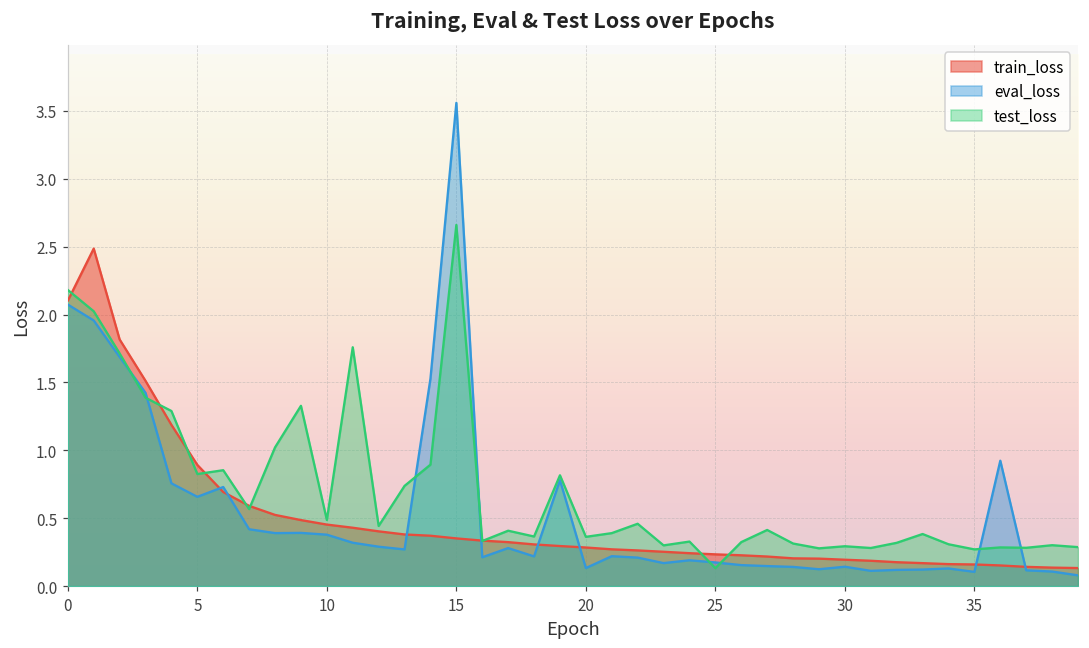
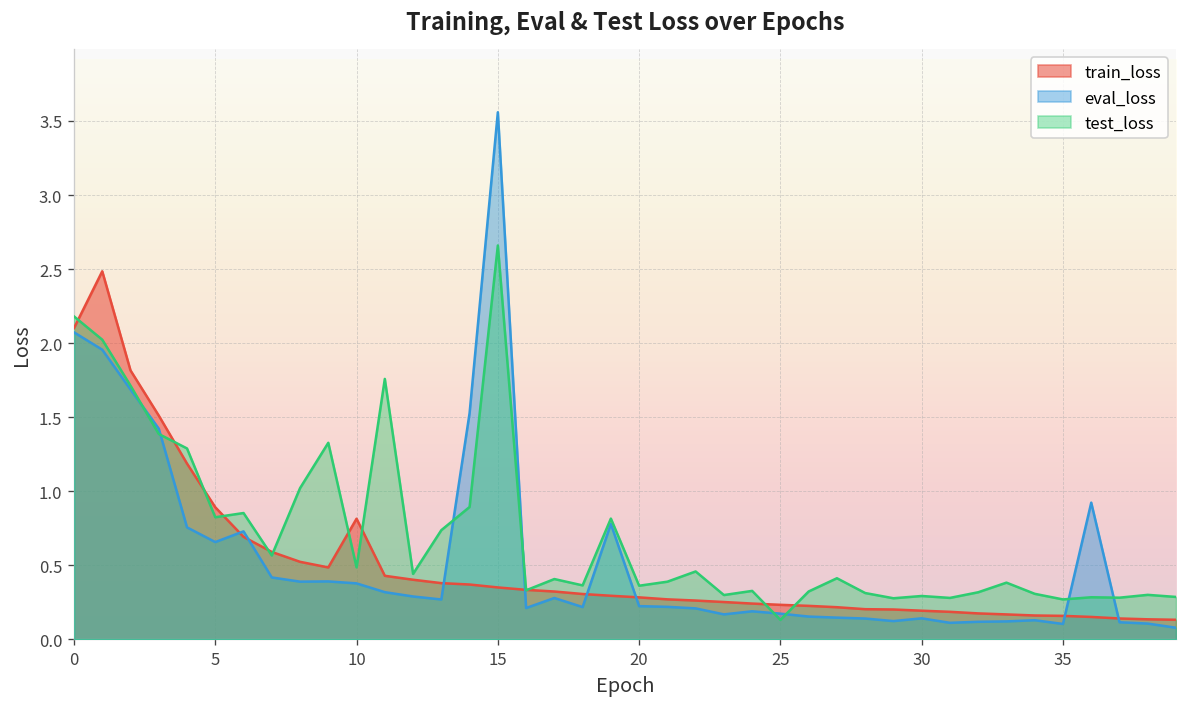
  {
    "train_loss": {
      "0": 2.10,
      "5": 0.89,
-     "10": 0.45,
+     "10": 0.82,
      "15": 0.35,
      "20": 0.28,
      "25": 0.23,
      "30": 0.19,
      "35": 0.16
    },
    "eval_loss": {
      "0": 2.07,
      "5": 0.66,
      "10": 0.38,
      "15": 3.56,
-     "20": 0.13,
+     "20": 0.23,
      "25": 0.17,
      "30": 0.14,
      "35": 0.10
    },
    "test_loss": {
      "0": 2.18,
      "5": 0.83,
      "10": 0.49,
      "15": 2.66,
      "20": 0.36,
      "25": 0.13,
      "30": 0.29,
      "35": 0.27
    }
  }
